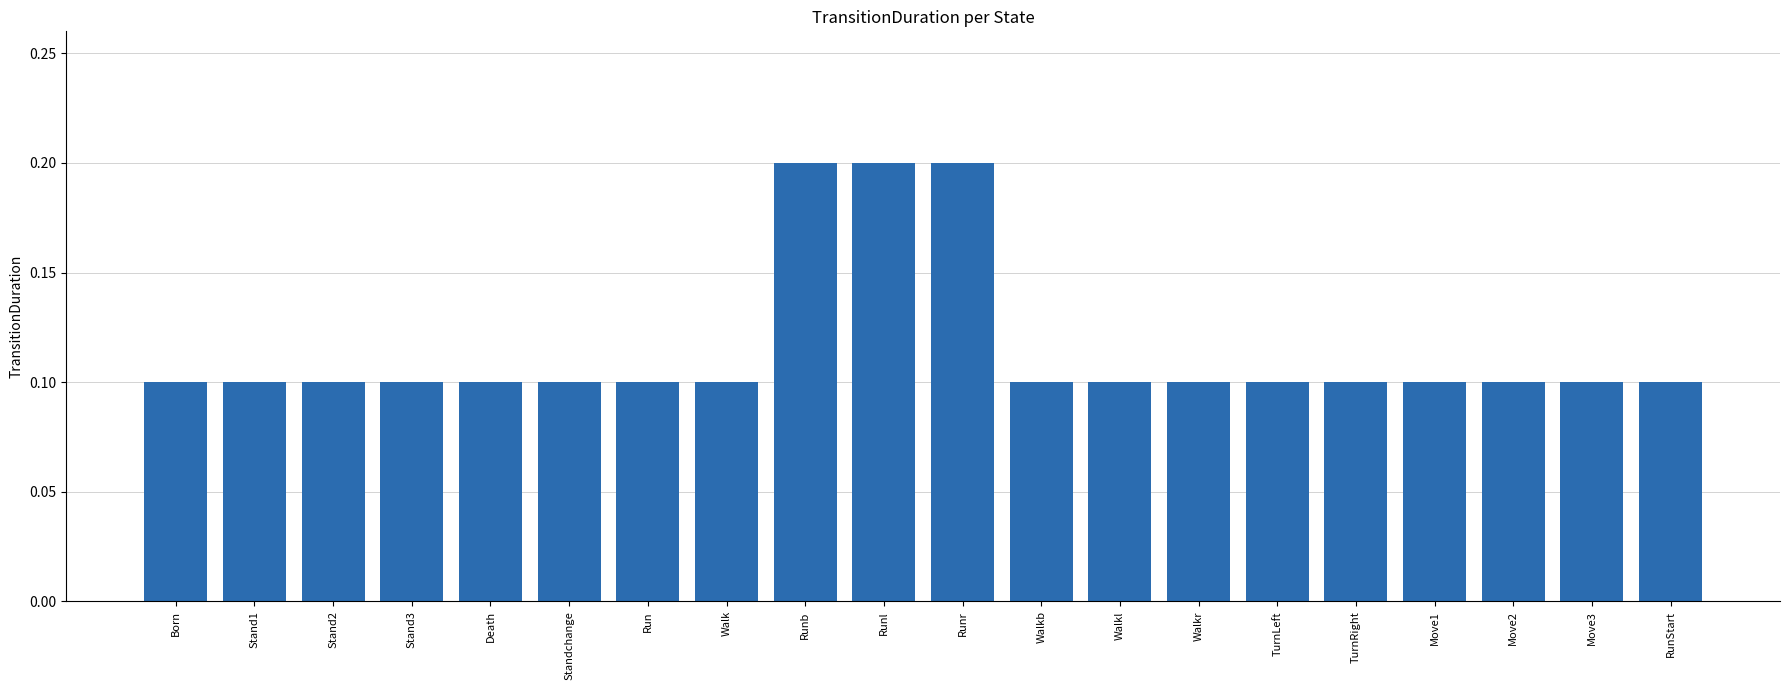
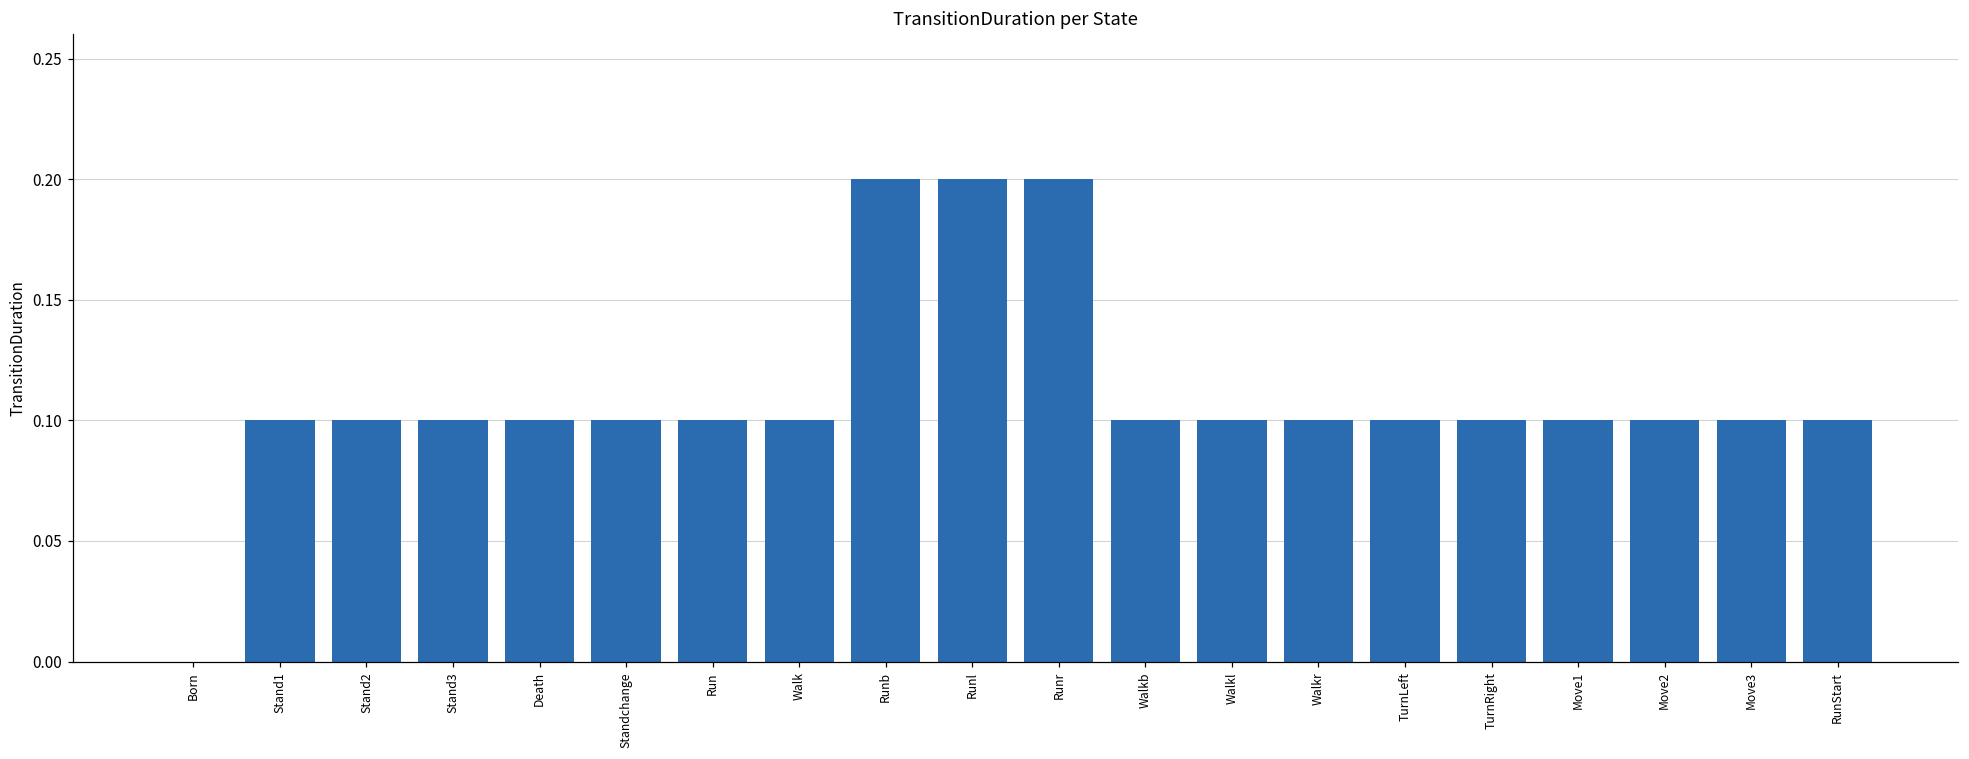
  {
-   "Born": 0.1,
+   "Born": 0.0,
    "Stand1": 0.1,
    "Stand2": 0.1,
    "Stand3": 0.1,
    "Death": 0.1,
    "Standchange": 0.1,
    "Run": 0.1,
    "Walk": 0.1,
    "Runb": 0.2,
    "Runl": 0.2,
    "Runr": 0.2,
    "Walkb": 0.1,
    "Walkl": 0.1,
    "Walkr": 0.1,
    "TurnLeft": 0.1,
    "TurnRight": 0.1,
    "Move1": 0.1,
    "Move2": 0.1,
    "Move3": 0.1,
    "RunStart": 0.1
  }
